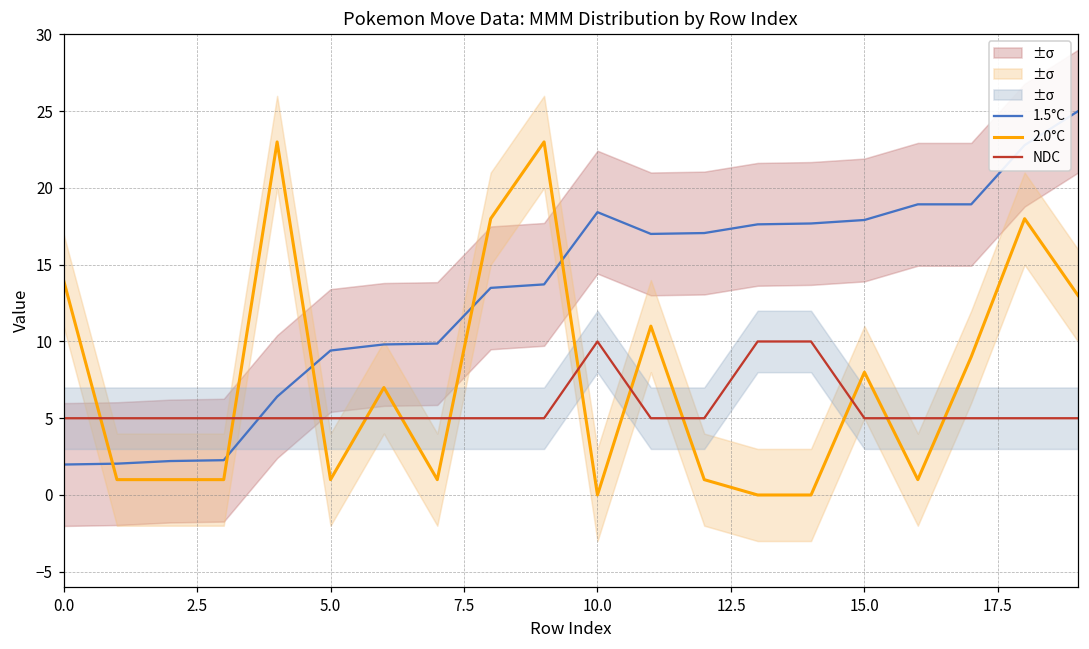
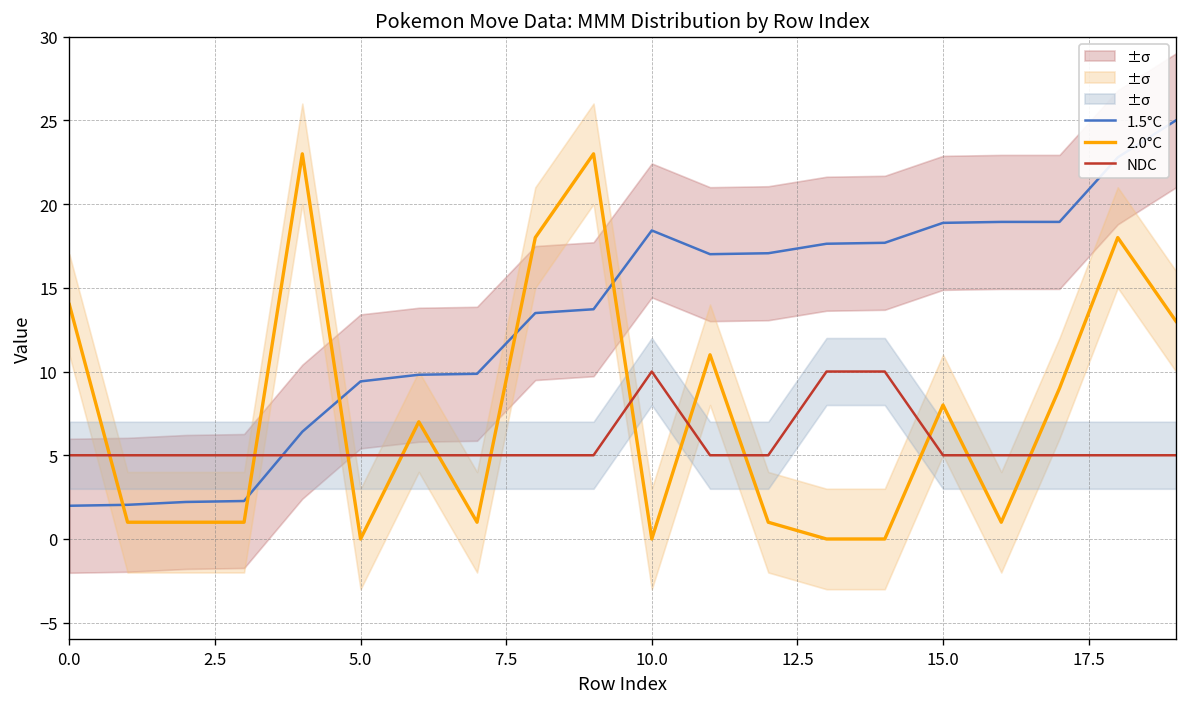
  {
    "1.5°C": {
      "0.0": 2.0,
      "5.0": 9.4,
      "10.0": 18.4,
-     "15.0": 17.9
+     "15.0": 18.9
    },
    "2.0°C": {
      "0.0": 14,
-     "5.0": 1,
+     "5.0": 0,
      "10.0": 0,
      "15.0": 8
    },
    "NDC": {
      "0.0": 5.0,
      "5.0": 5.0,
      "10.0": 10.0,
      "15.0": 5.0
    }
  }
